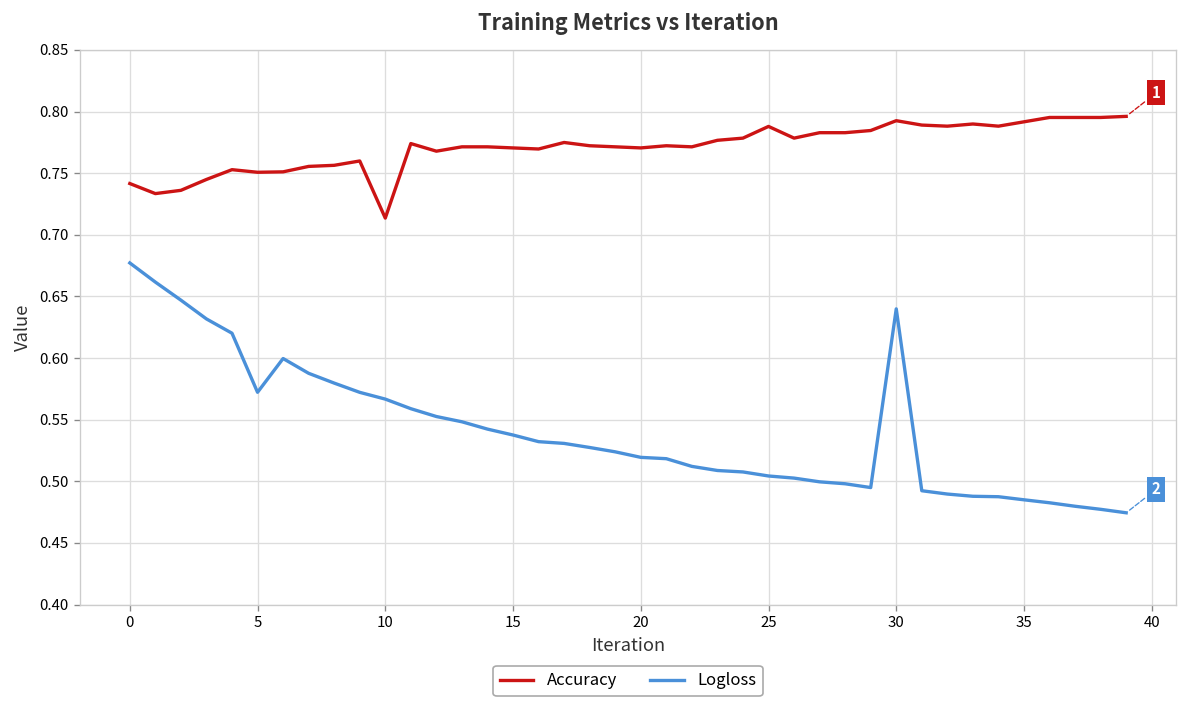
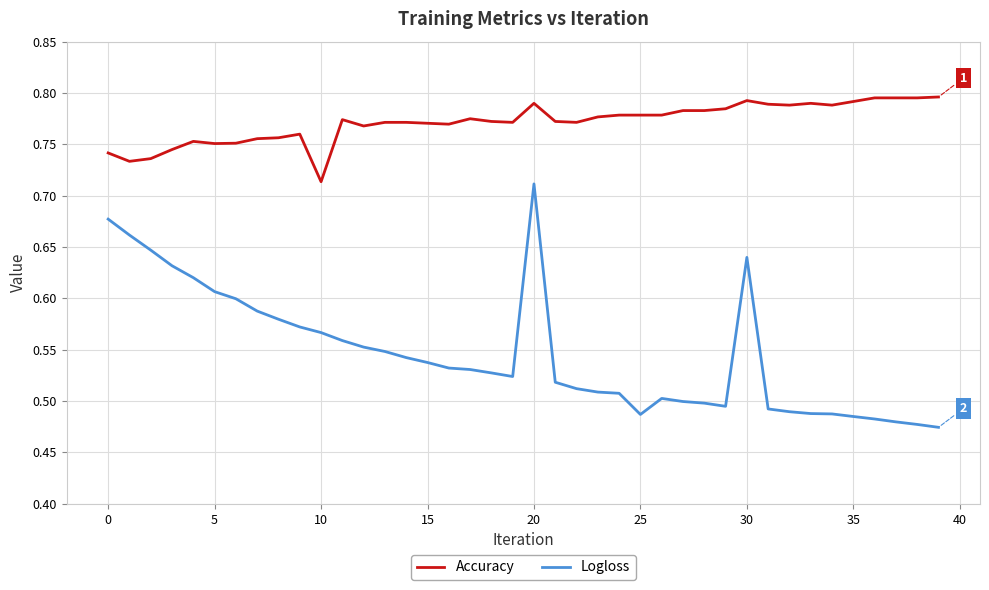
  {
    "Accuracy": {
      "0": 0.742,
      "5": 0.751,
      "10": 0.714,
      "15": 0.771,
-     "20": 0.771,
-     "25": 0.788,
+     "20": 0.790,
+     "25": 0.778,
      "30": 0.793,
      "35": 0.792
    },
    "Logloss": {
      "0": 0.677,
-     "5": 0.572,
+     "5": 0.607,
      "10": 0.567,
      "15": 0.538,
-     "20": 0.519,
-     "25": 0.504,
+     "20": 0.711,
+     "25": 0.487,
      "30": 0.640,
      "35": 0.485
    }
  }
